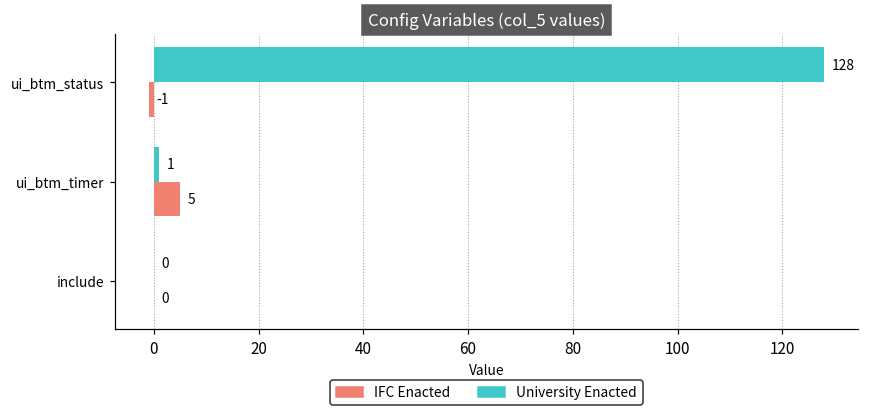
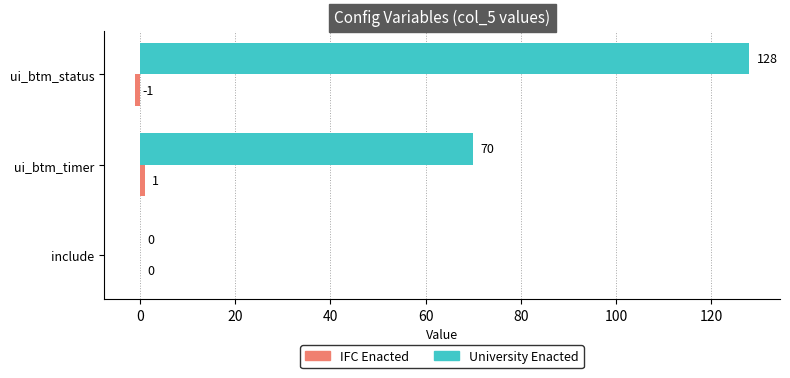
  {
    "IFC Enacted": {
      "ui_btm_status": -1,
-     "ui_btm_timer": 5,
+     "ui_btm_timer": 1,
      "include": 0
    },
    "University Enacted": {
      "ui_btm_status": 128,
-     "ui_btm_timer": 1,
+     "ui_btm_timer": 70,
      "include": 0
    }
  }
